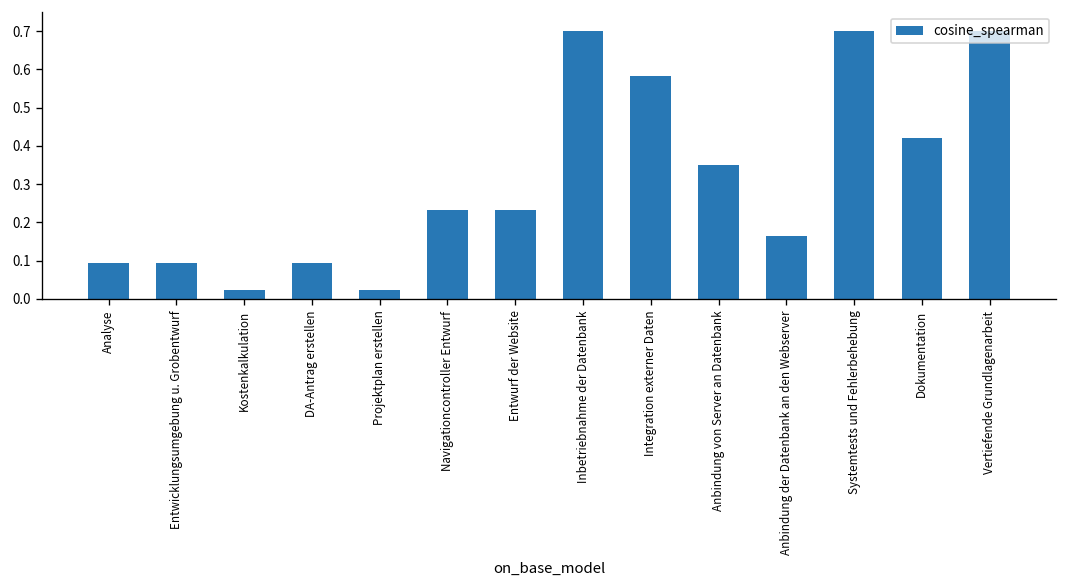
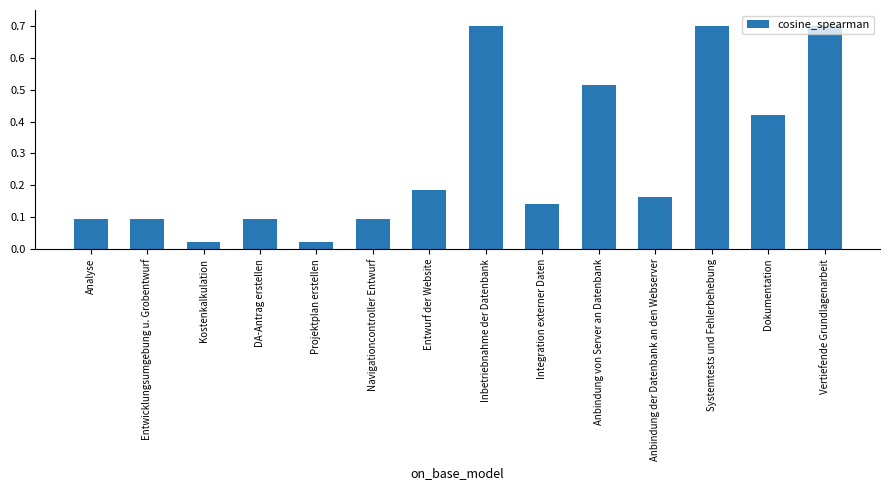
  {
    "Analyse": 0.09,
    "Entwicklungsumgebung u. Grobentwurf": 0.09,
    "Kostenkalkulation": 0.02,
    "DA-Antrag erstellen": 0.09,
    "Projektplan erstellen": 0.02,
-   "Navigationcontroller Entwurf": 0.23,
-   "Entwurf der Website": 0.23,
+   "Navigationcontroller Entwurf": 0.09,
+   "Entwurf der Website": 0.19,
    "Inbetriebnahme der Datenbank": 0.70,
-   "Integration externer Daten": 0.58,
-   "Anbindung von Server an Datenbank": 0.35,
+   "Integration externer Daten": 0.14,
+   "Anbindung von Server an Datenbank": 0.51,
    "Anbindung der Datenbank an den Webserver": 0.16,
    "Systemtests und Fehlerbehebung": 0.70,
    "Dokumentation": 0.42
  }
